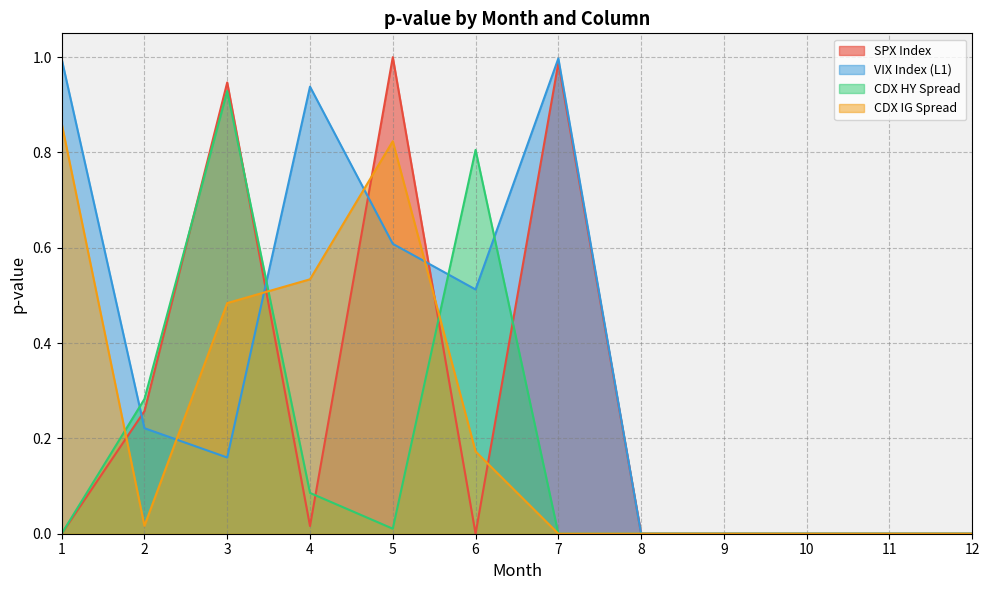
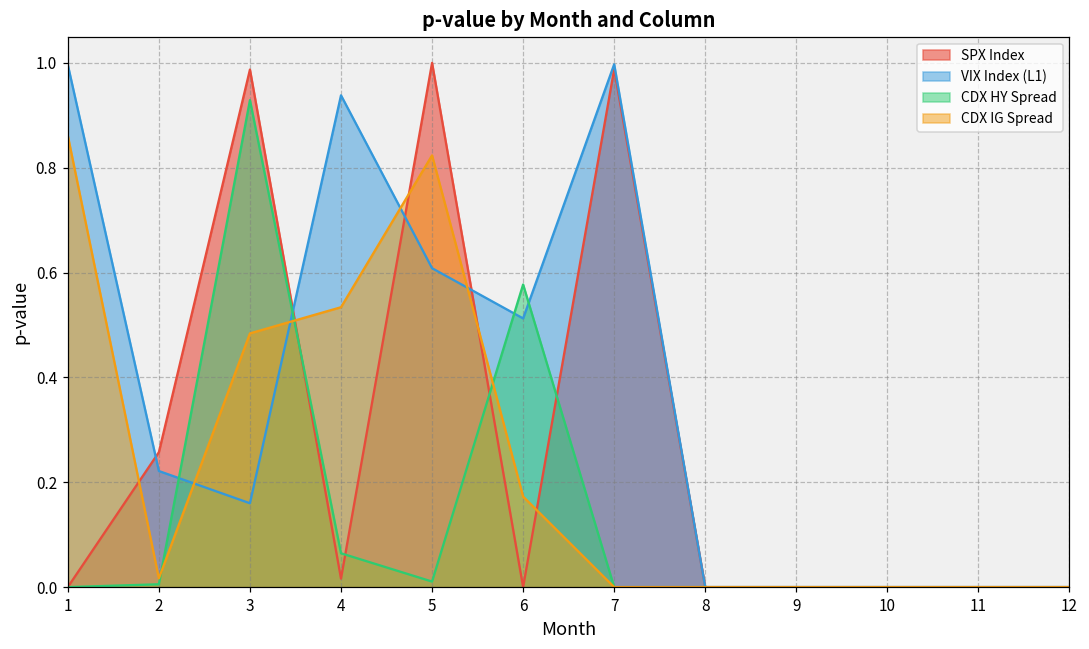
  {
    "SPX Index": {
      "2": 0.26,
-     "3": 0.95,
+     "3": 0.99,
      "4": 0.02,
      "5": 1.00,
      "6": 0.00,
      "7": 0.99
    },
    "VIX Index (L1)": {
      "1": 1.00,
      "2": 0.22,
      "3": 0.16,
      "4": 0.94,
      "5": 0.61,
      "6": 0.51,
      "7": 1.00
    },
    "CDX HY Spread": {
-     "2": 0.28,
+     "2": 0.01,
      "3": 0.93,
-     "4": 0.09,
+     "4": 0.06,
      "5": 0.01,
-     "6": 0.81
+     "6": 0.58
    },
    "CDX IG Spread": {
      "1": 0.86,
      "2": 0.02,
      "3": 0.48,
      "4": 0.53,
      "5": 0.82,
      "6": 0.17
    }
  }
